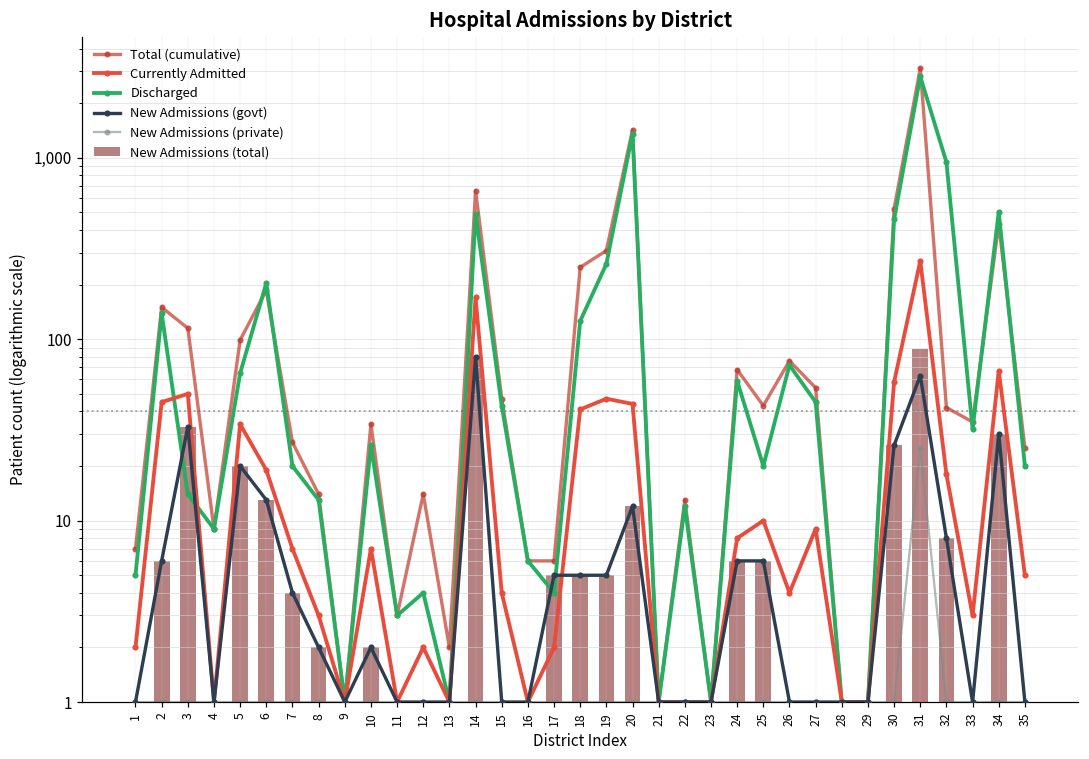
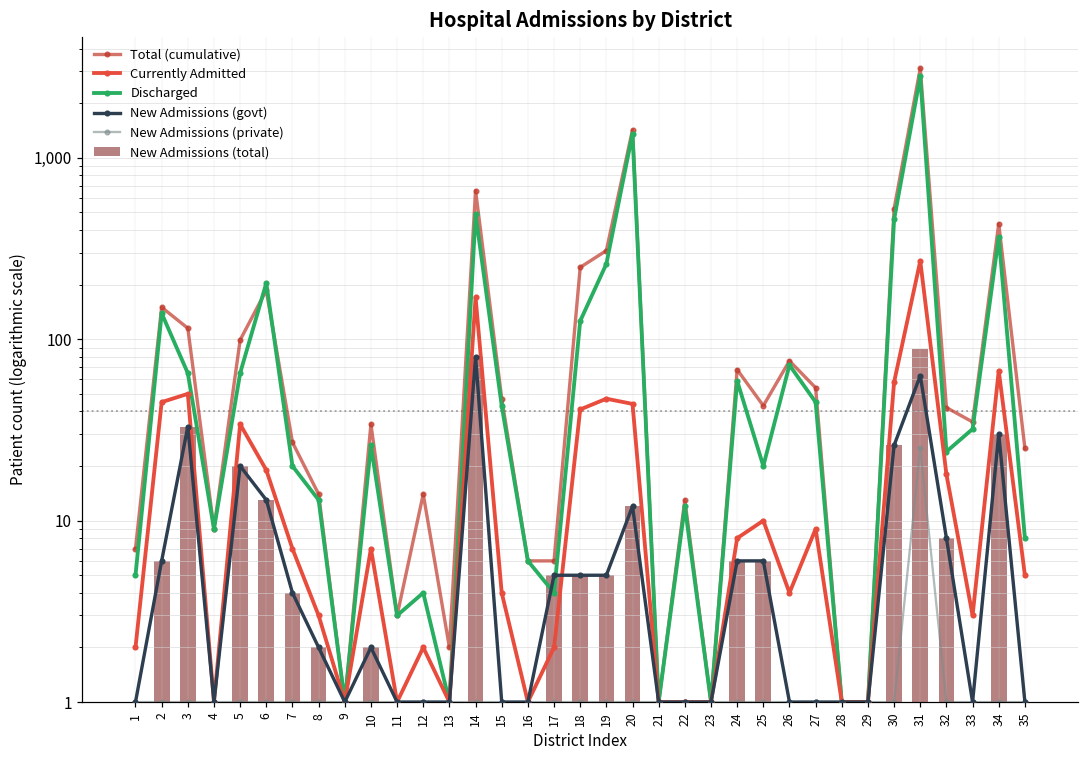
  {
    "Discharged": {
      "1": "5",
      "2": "140",
-     "3": "14",
+     "3": "65",
      "5": "65",
      "6": "200",
      "7": "20",
      "8": "13",
      "10": "26",
      "12": "4",
      "14": "490",
      "15": "43",
      "17": "4",
      "18": "130",
      "19": "260",
      "20": "1,400",
      "22": "12",
      "24": "59",
      "25": "20",
      "26": "70",
      "27": "45",
      "30": "460",
      "31": "2,800",
-     "32": "900",
+     "32": "24",
      "33": "32",
-     "34": "500",
-     "35": "20"
+     "34": "370",
+     "35": "8"
    },
    "New Admissions (govt)": {
      "2": "6",
      "3": "33",
      "5": "20",
      "6": "13",
      "7": "4",
      "8": "2",
      "10": "2",
      "14": "80",
      "17": "5",
      "18": "5",
      "19": "5",
      "20": "12",
      "24": "6",
      "25": "6",
      "30": "26",
      "31": "63",
      "32": "8",
      "34": "30"
    },
    "New Admissions (private)": {
      "2": "1",
      "3": "1",
      "5": "1",
      "6": "1",
      "7": "1",
      "8": "1",
      "10": "1",
      "14": "1",
      "17": "1",
      "18": "1",
      "19": "1",
      "20": "1",
      "24": "1",
      "25": "1",
      "30": "1",
      "31": "25",
      "32": "1",
      "34": "1"
    }
  }
